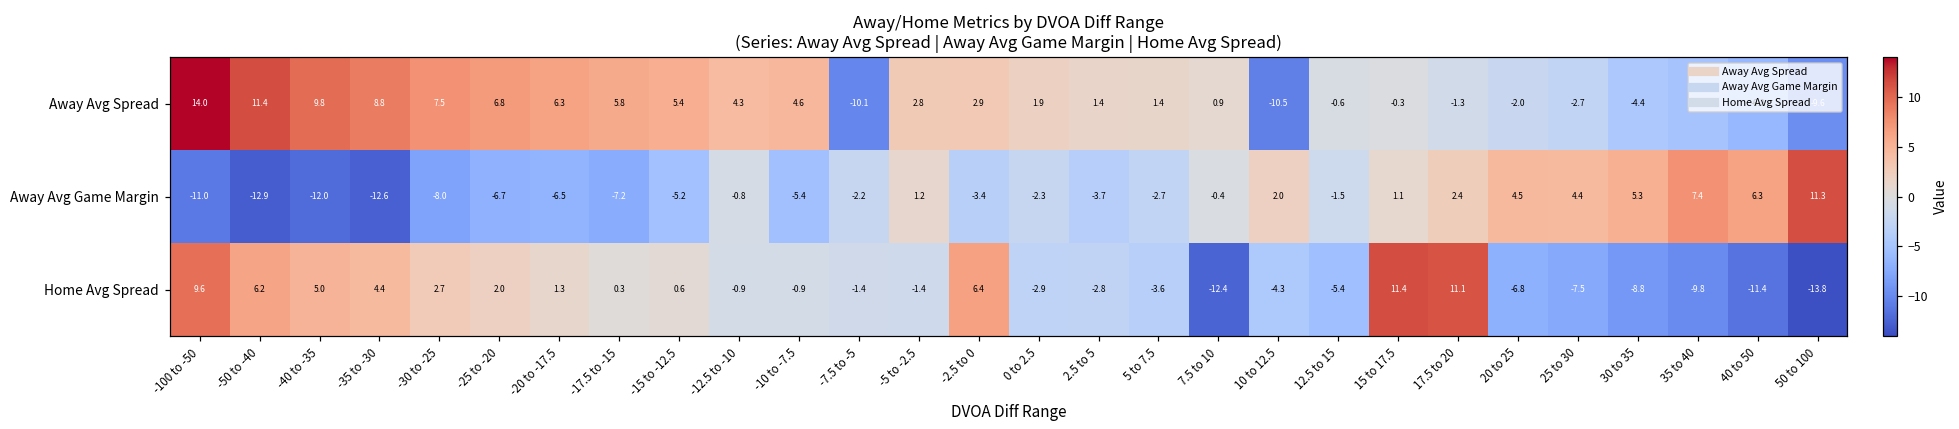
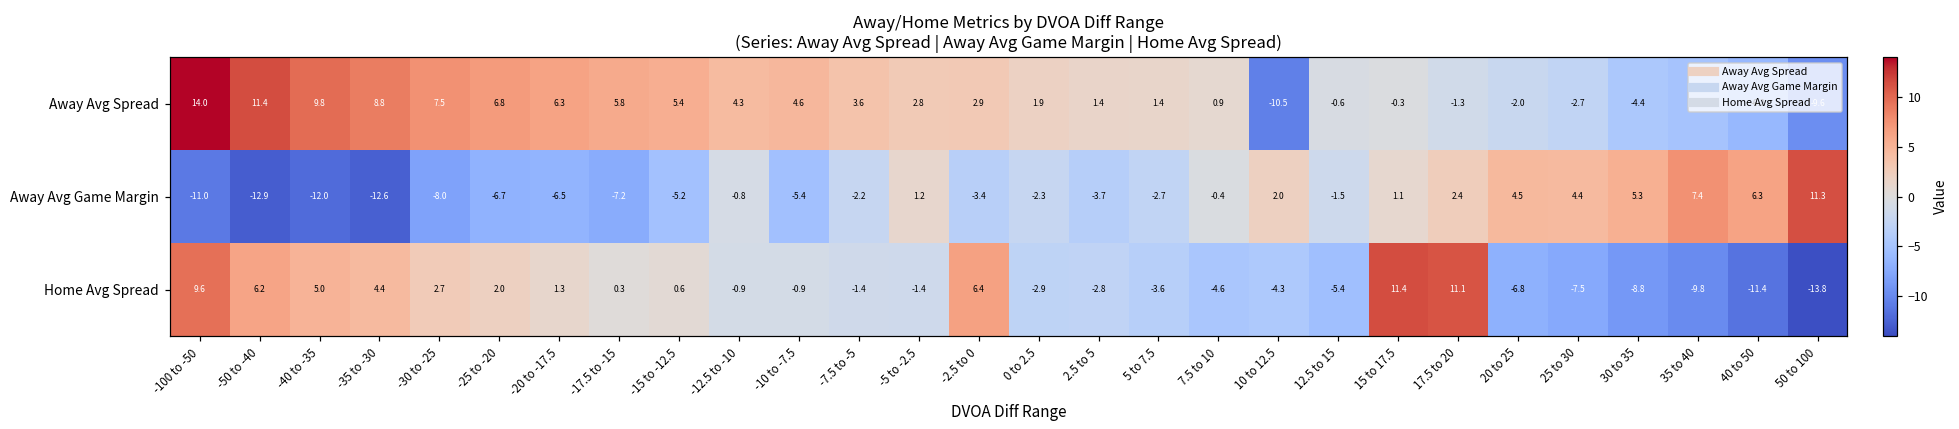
  {
    "Away Avg Spread": {
      "-100 to -50": 14.0,
      "-50 to -40": 11.4,
      "-40 to -35": 9.8,
      "-35 to -30": 8.8,
      "-30 to -25": 7.5,
      "-25 to -20": 6.8,
      "-20 to -17.5": 6.3,
      "-17.5 to -15": 5.8,
      "-15 to -12.5": 5.4,
      "-12.5 to -10": 4.3,
      "-10 to -7.5": 4.6,
-     "-7.5 to -5": -10.1,
+     "-7.5 to -5": 3.6,
      "-5 to -2.5": 2.8,
      "-2.5 to 0": 2.9,
      "0 to 2.5": 1.9,
      "2.5 to 5": 1.4,
      "5 to 7.5": 1.4,
      "7.5 to 10": 0.9,
      "10 to 12.5": -10.5,
      "12.5 to 15": -0.6,
      "15 to 17.5": -0.3,
      "17.5 to 20": -1.3,
      "20 to 25": -2.0,
      "25 to 30": -2.7,
      "30 to 35": -4.4
    },
    "Away Avg Game Margin": {
      "-100 to -50": -11.0,
      "-50 to -40": -12.9,
      "-40 to -35": -12.0,
      "-35 to -30": -12.6,
      "-30 to -25": -8.0,
      "-25 to -20": -6.7,
      "-20 to -17.5": -6.5,
      "-17.5 to -15": -7.2,
      "-15 to -12.5": -5.2,
      "-12.5 to -10": -0.8,
      "-10 to -7.5": -5.4,
      "-7.5 to -5": -2.2,
      "-5 to -2.5": 1.2,
      "-2.5 to 0": -3.4,
      "0 to 2.5": -2.3,
      "2.5 to 5": -3.7,
      "5 to 7.5": -2.7,
      "7.5 to 10": -0.4,
      "10 to 12.5": 2.0,
      "12.5 to 15": -1.5,
      "15 to 17.5": 1.1,
      "17.5 to 20": 2.4,
      "20 to 25": 4.5,
      "25 to 30": 4.4,
      "30 to 35": 5.3,
      "35 to 40": 7.4,
      "40 to 50": 6.3,
      "50 to 100": 11.3
    },
    "Home Avg Spread": {
      "-100 to -50": 9.6,
      "-50 to -40": 6.2,
      "-40 to -35": 5.0,
      "-35 to -30": 4.4,
      "-30 to -25": 2.7,
      "-25 to -20": 2.0,
      "-20 to -17.5": 1.3,
      "-17.5 to -15": 0.3,
      "-15 to -12.5": 0.6,
      "-12.5 to -10": -0.9,
      "-10 to -7.5": -0.9,
      "-7.5 to -5": -1.4,
      "-5 to -2.5": -1.4,
      "-2.5 to 0": 6.4,
      "0 to 2.5": -2.9,
      "2.5 to 5": -2.8,
      "5 to 7.5": -3.6,
-     "7.5 to 10": -12.4,
+     "7.5 to 10": -4.6,
      "10 to 12.5": -4.3,
      "12.5 to 15": -5.4,
      "15 to 17.5": 11.4,
      "17.5 to 20": 11.1,
      "20 to 25": -6.8,
      "25 to 30": -7.5,
      "30 to 35": -8.8,
      "35 to 40": -9.8,
      "40 to 50": -11.4,
      "50 to 100": -13.8
    }
  }
